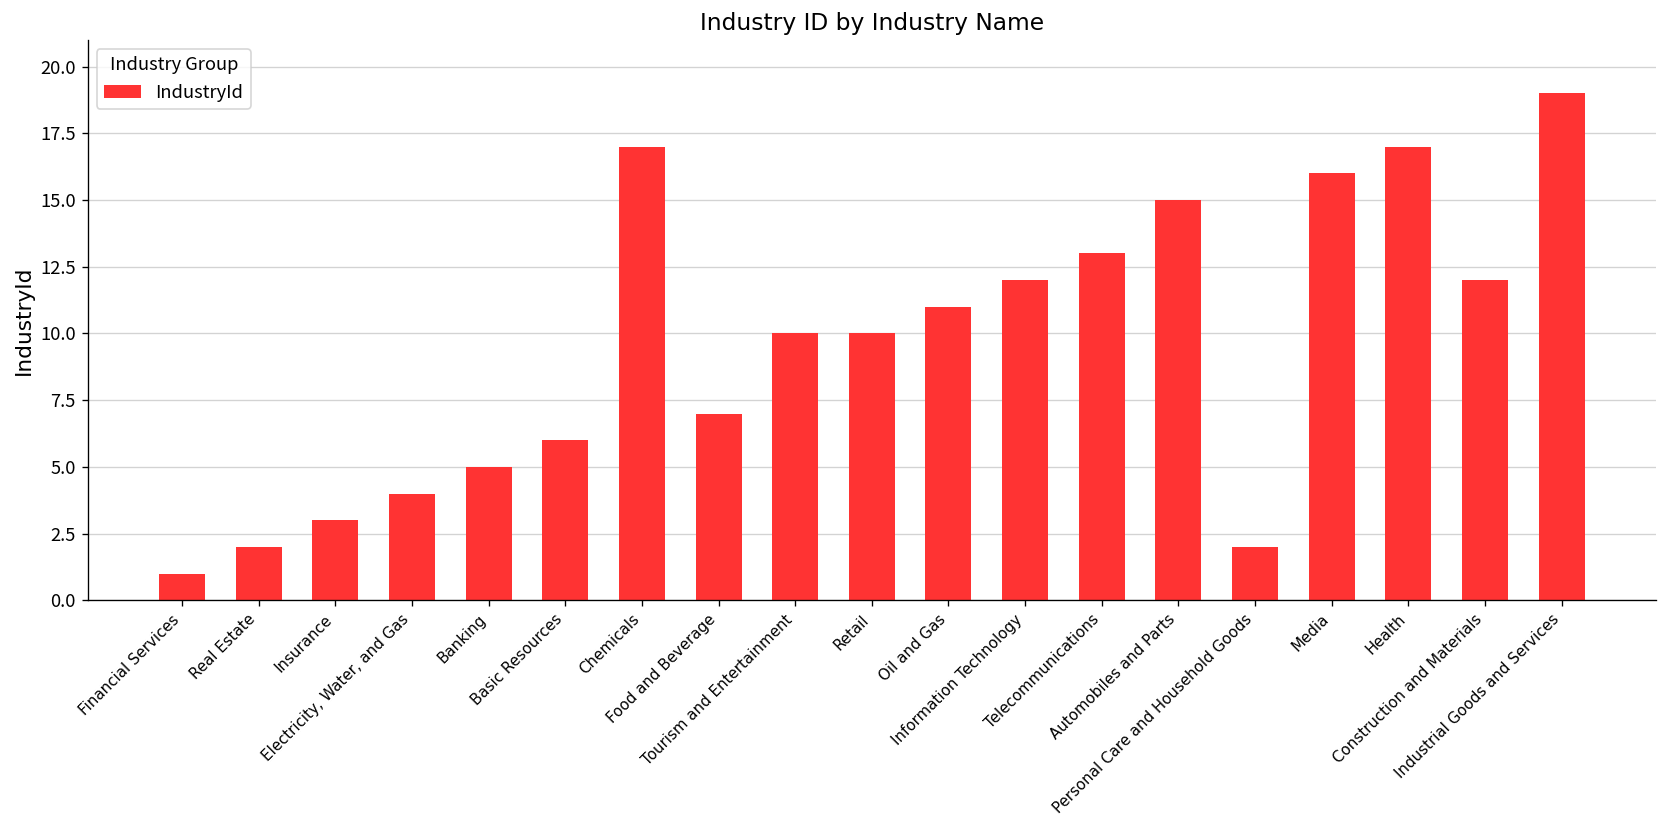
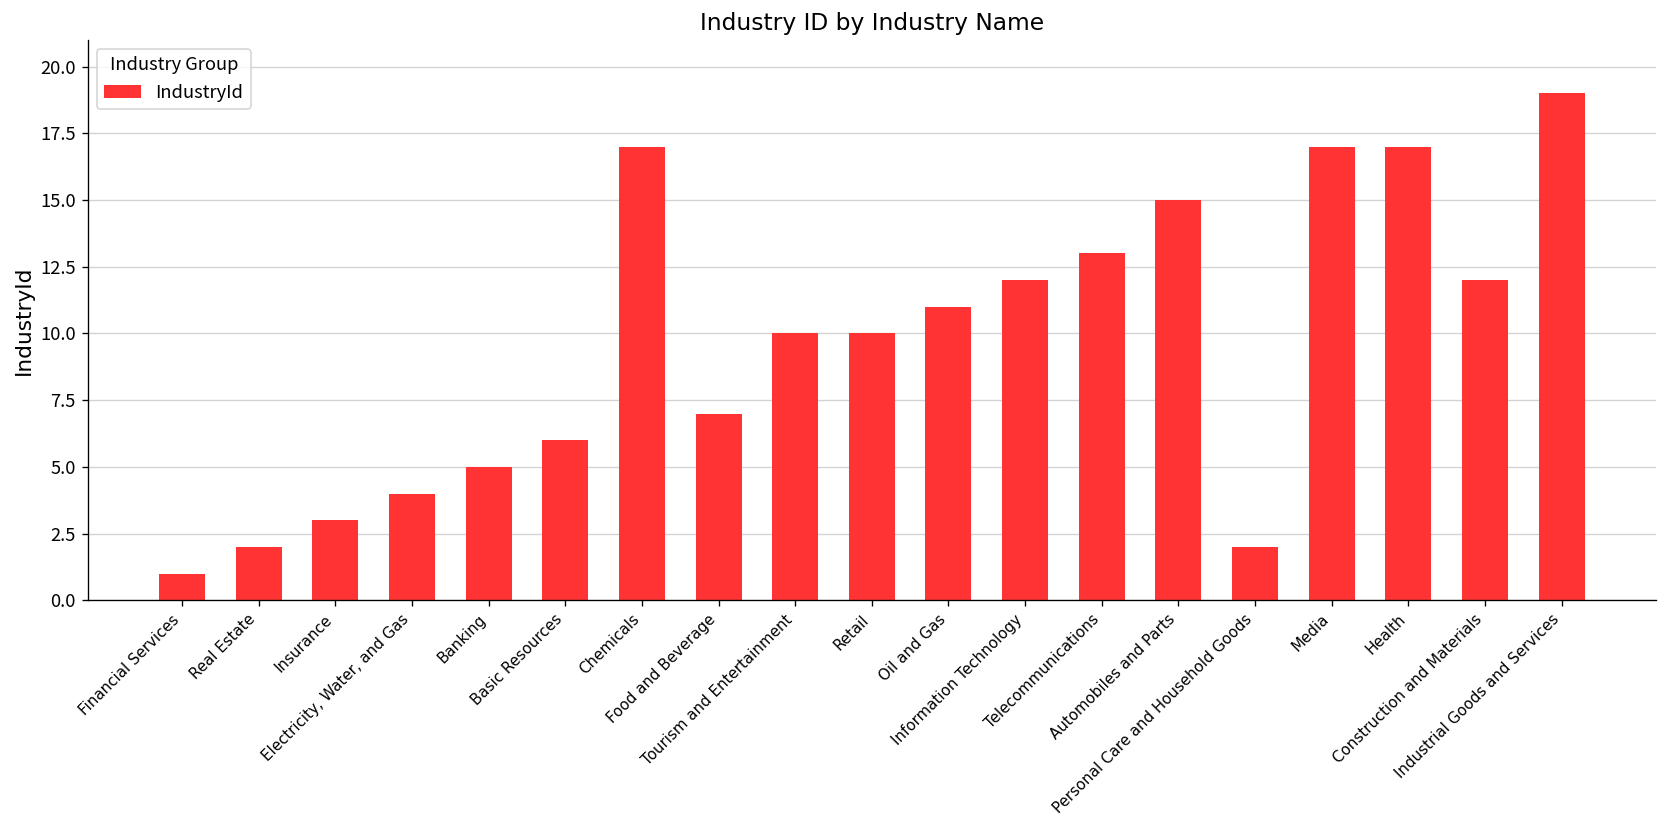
  {
    "Financial Services": 1,
    "Real Estate": 2,
    "Insurance": 3,
    "Electricity, Water, and Gas": 4,
    "Banking": 5,
    "Basic Resources": 6,
    "Chemicals": 17,
    "Food and Beverage": 7,
    "Tourism and Entertainment": 10,
    "Retail": 10,
    "Oil and Gas": 11,
    "Information Technology": 12,
    "Telecommunications": 13,
    "Automobiles and Parts": 15,
    "Personal Care and Household Goods": 2,
-   "Media": 16,
+   "Media": 17,
    "Health": 17,
    "Construction and Materials": 12,
    "Industrial Goods and Services": 19
  }
